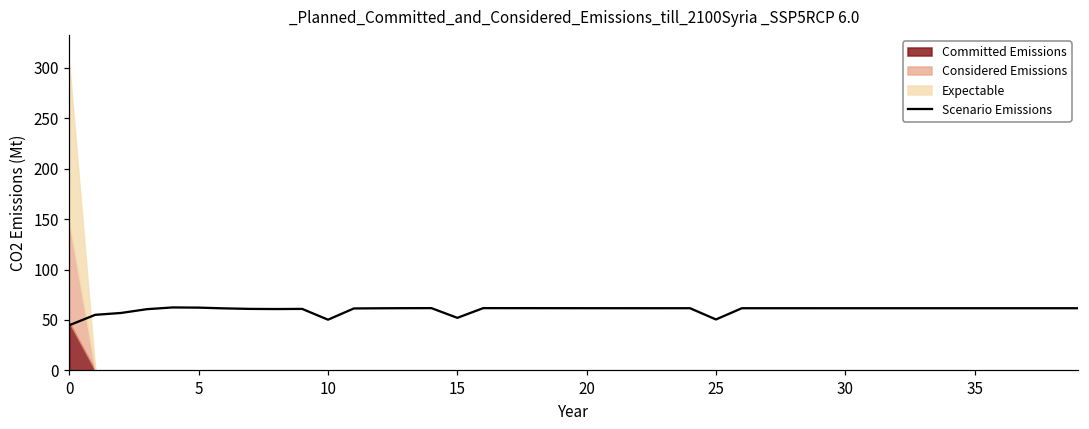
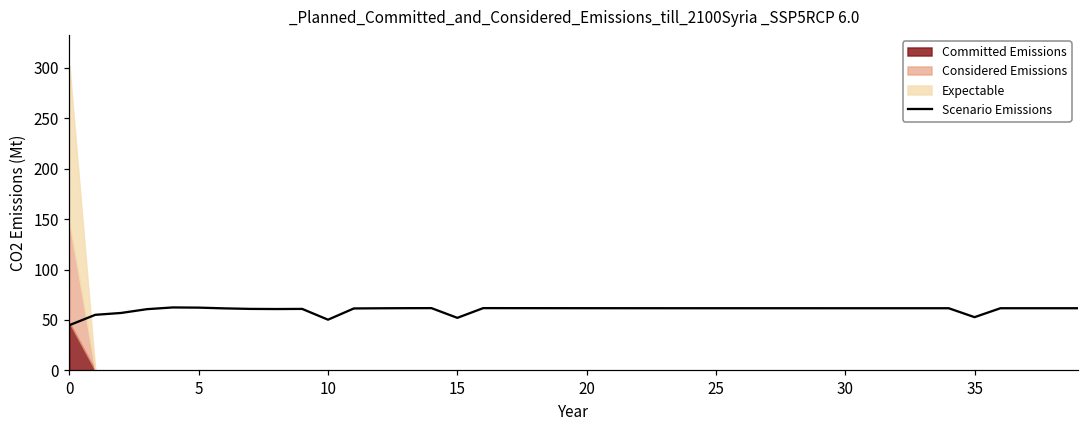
  {
    "Scenario Emissions": {
      "5": 60,
      "10": 50,
      "15": 50,
      "20": 60,
-     "25": 50,
+     "25": 60,
      "30": 60,
-     "35": 60
+     "35": 50
    },
    "Considered Emissions": {
      "0": 100
    },
    "Expectable": {
      "0": 160
    }
  }
